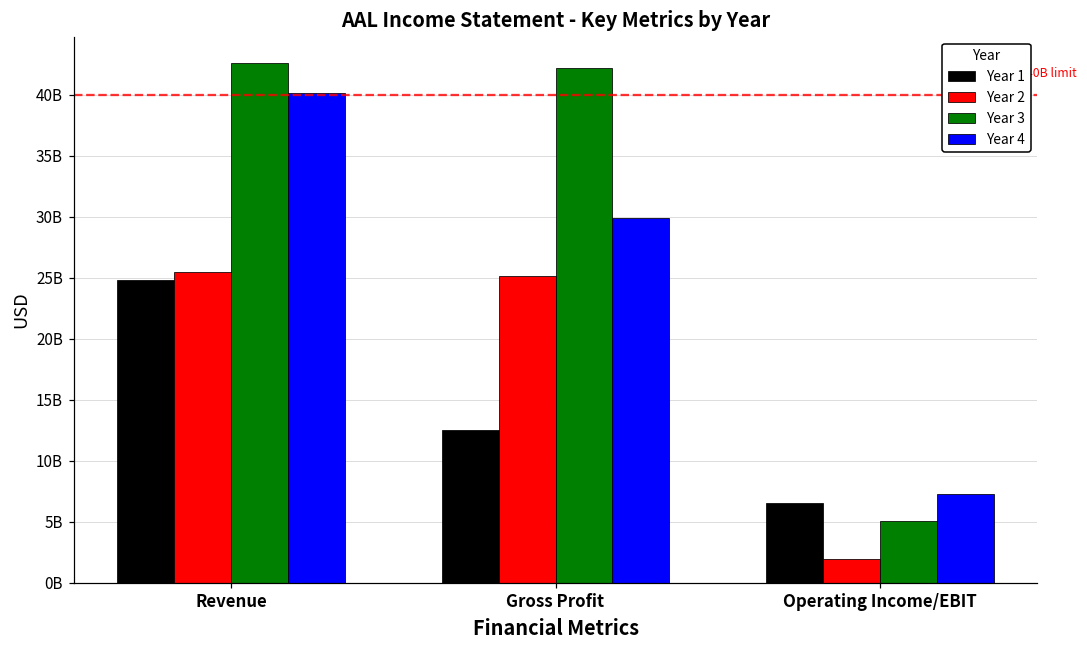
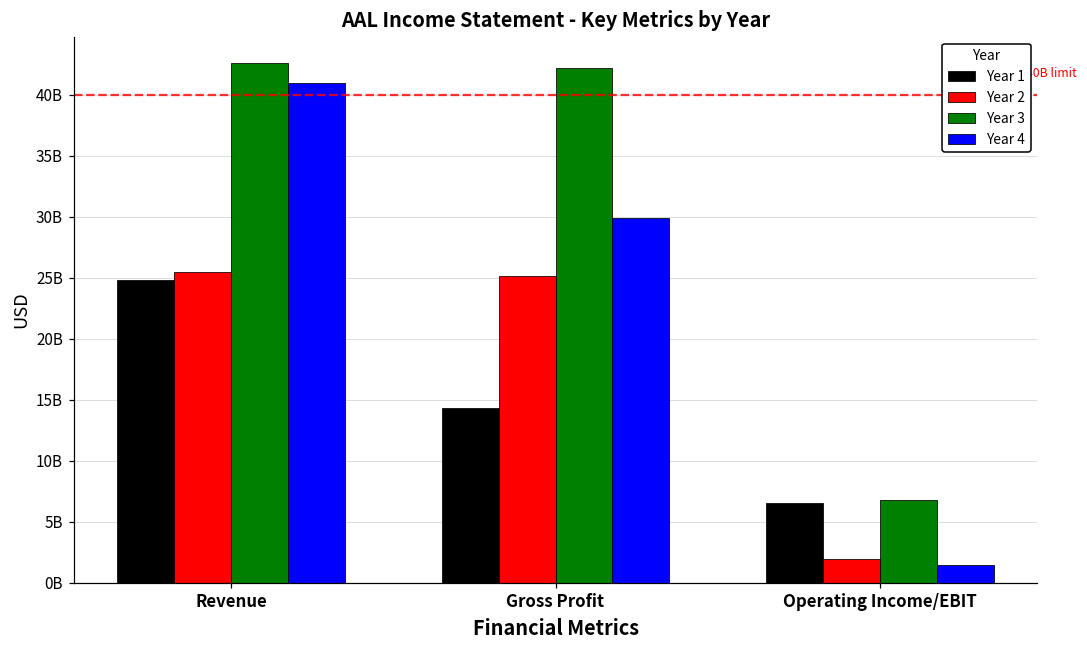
  {
    "Year 1": {
      "Revenue": 24900000000,
-     "Gross Profit": 12500000000,
+     "Gross Profit": 14400000000,
      "Operating Income/EBIT": 6600000000
    },
    "Year 2": {
      "Revenue": 25500000000,
      "Gross Profit": 25100000000,
      "Operating Income/EBIT": 2000000000
    },
    "Year 3": {
      "Revenue": 42700000000,
      "Gross Profit": 42200000000,
-     "Operating Income/EBIT": 5000000000
+     "Operating Income/EBIT": 6800000000
    },
    "Year 4": {
-     "Revenue": 40200000000,
+     "Revenue": 41000000000,
      "Gross Profit": 29900000000,
-     "Operating Income/EBIT": 7300000000
+     "Operating Income/EBIT": 1500000000
    }
  }
